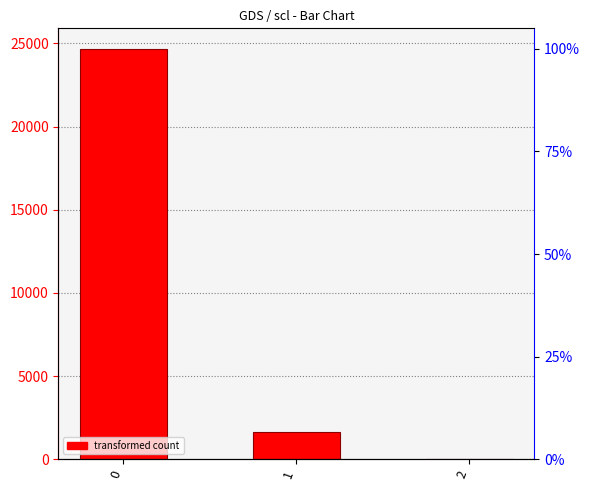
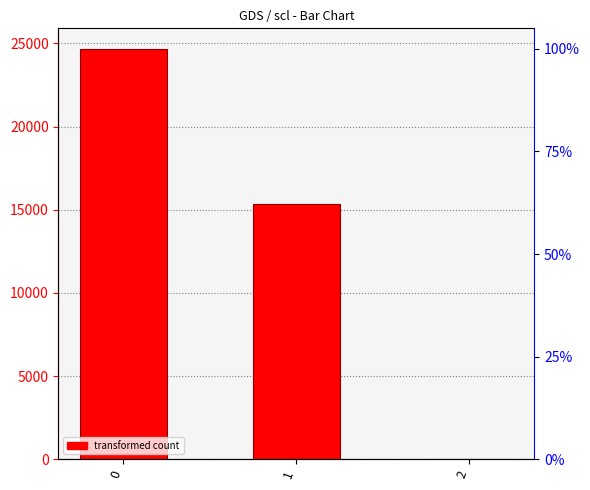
  {
    "0": 24700,
-   "1": 1600
+   "1": 15400
  }
